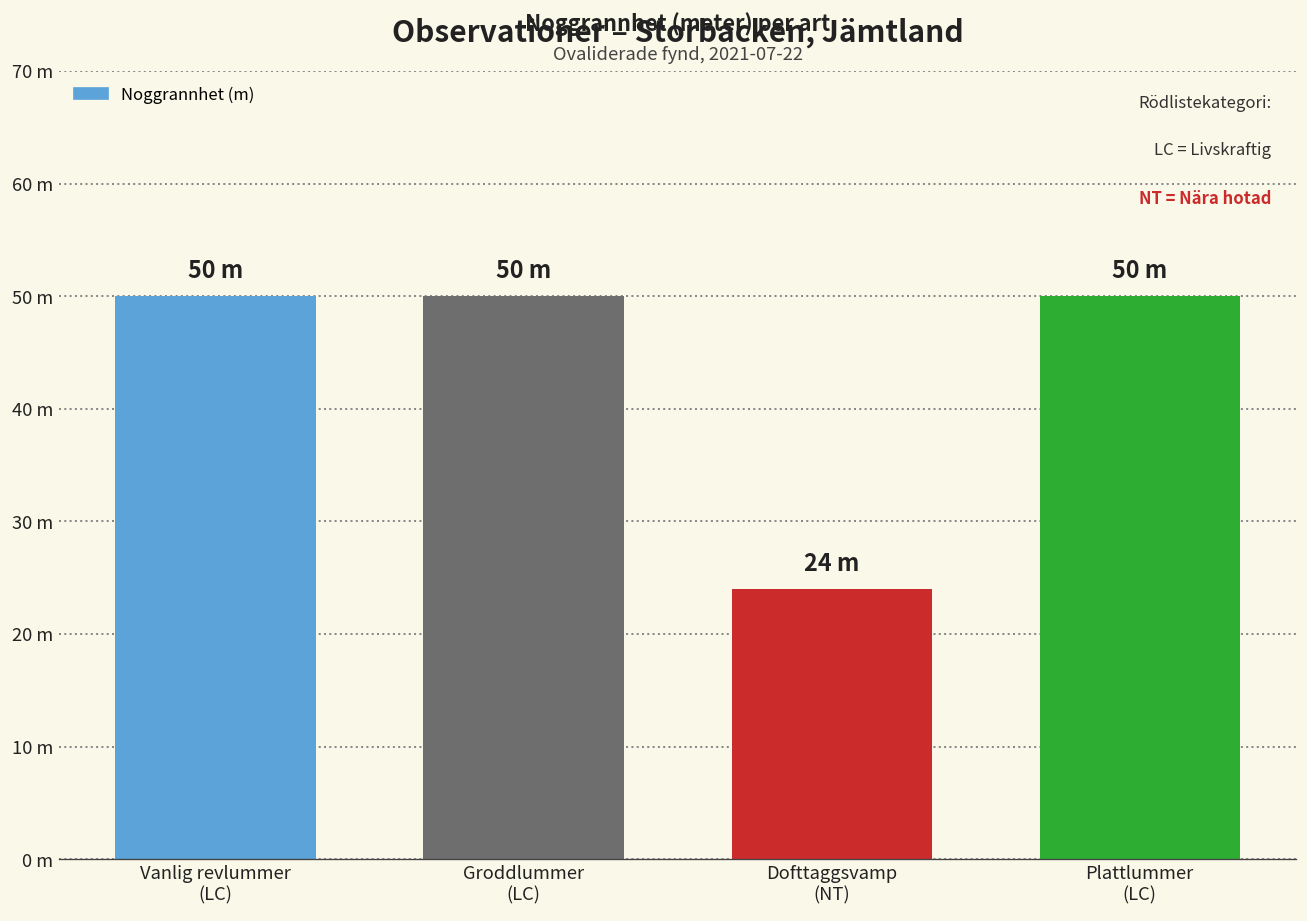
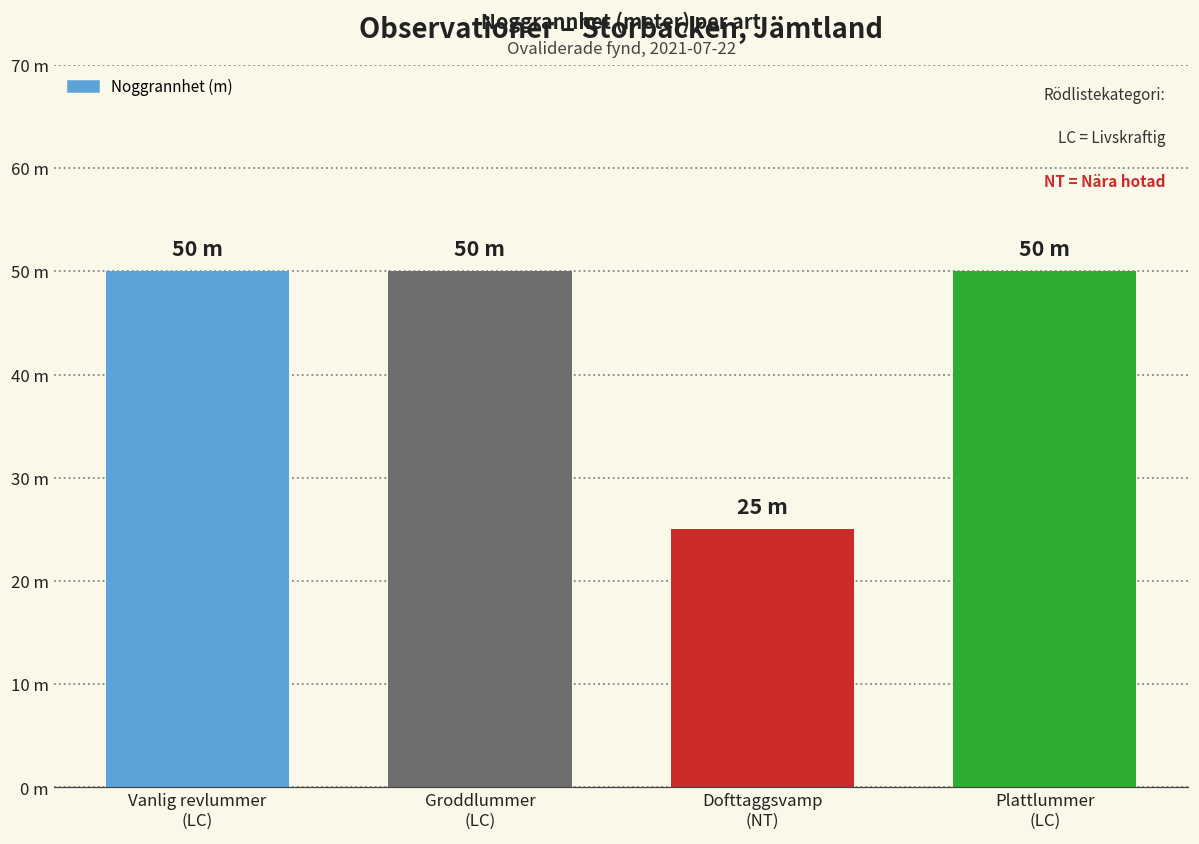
  {
    "Vanlig revlummer (LC)": 50,
    "Groddlummer (LC)": 50,
-   "Dofttaggsvamp (NT)": 24,
+   "Dofttaggsvamp (NT)": 25,
    "Plattlummer (LC)": 50
  }
